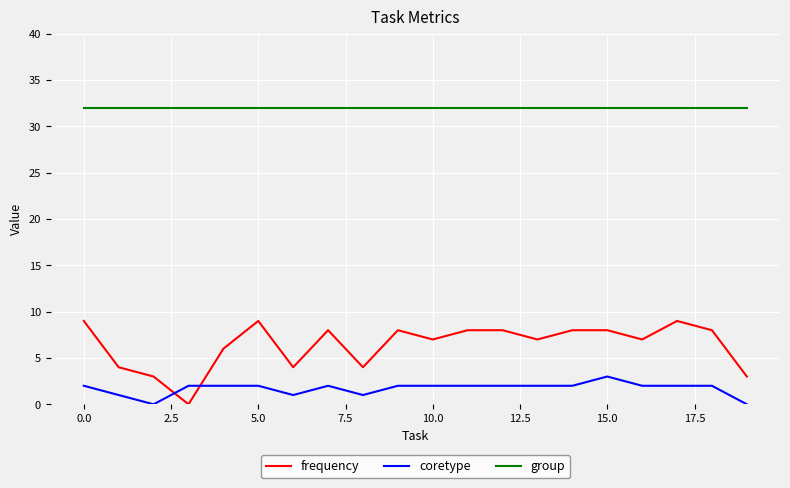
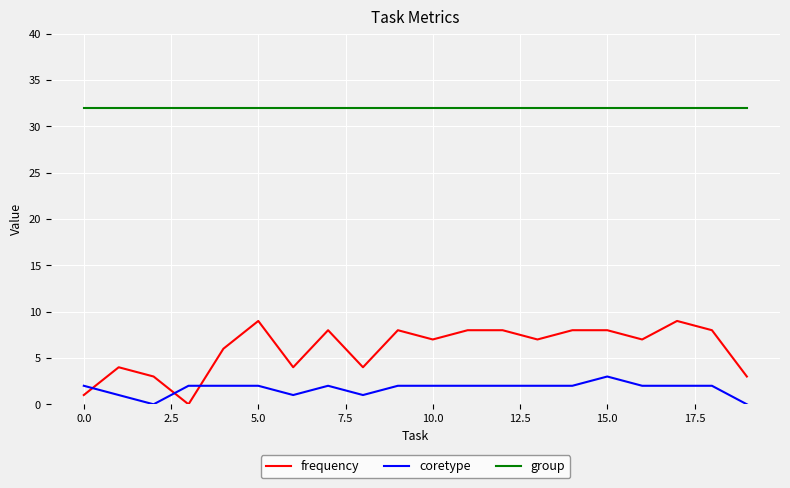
  {
    "frequency": {
-     "0.0": 9,
+     "0.0": 1,
      "5.0": 9,
      "10.0": 7,
      "15.0": 8
    },
    "coretype": {
      "0.0": 2,
      "5.0": 2,
      "10.0": 2,
      "15.0": 3
    },
    "group": {
      "0.0": 32,
      "5.0": 32,
      "10.0": 32,
      "15.0": 32
    }
  }
